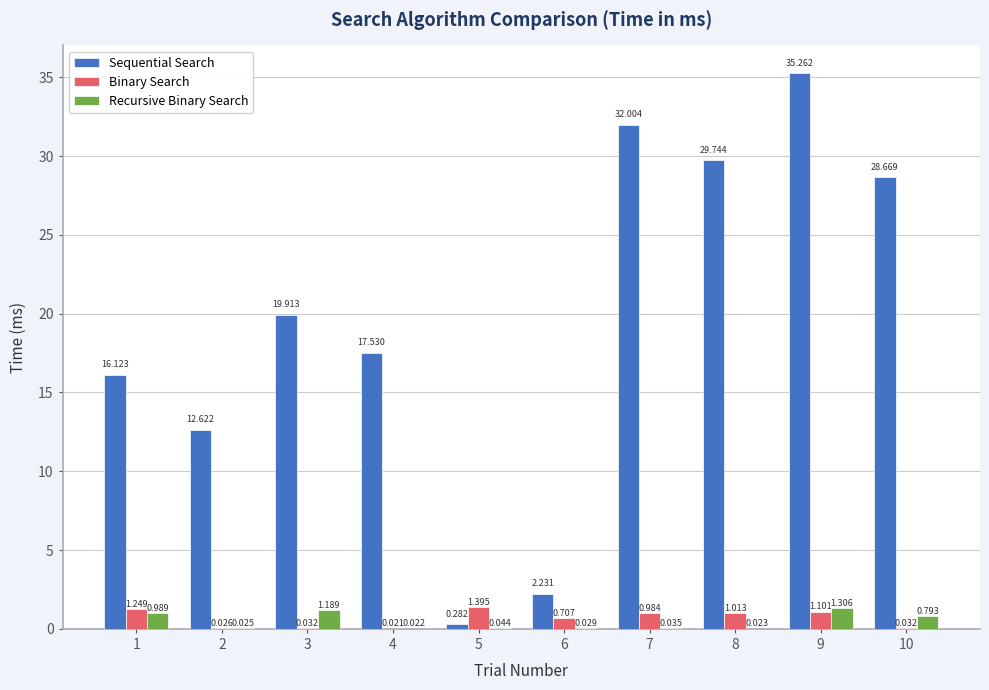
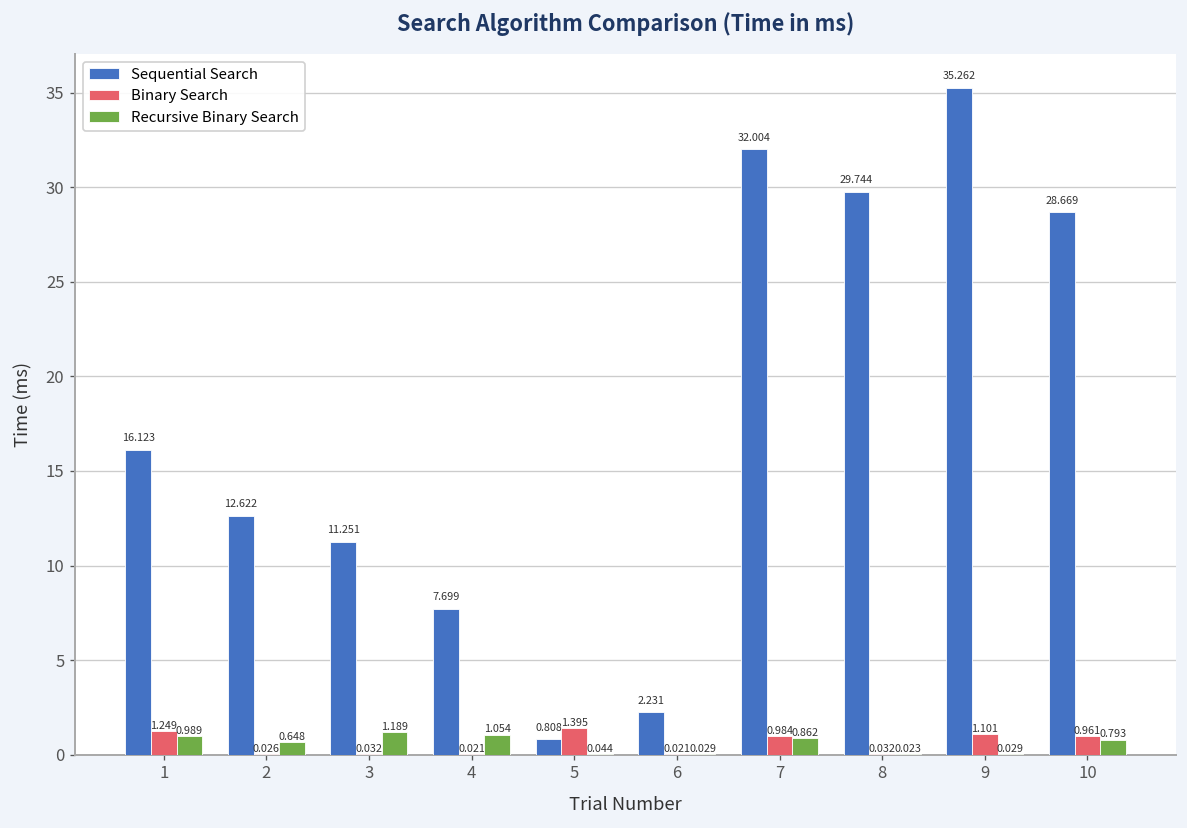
  {
    "Sequential Search": {
      "1": 16.123,
      "2": 12.622,
-     "3": 19.913,
-     "4": 17.530,
-     "5": 0.282,
+     "3": 11.251,
+     "4": 7.699,
+     "5": 0.808,
      "6": 2.231,
      "7": 32.004,
      "8": 29.744,
      "9": 35.262,
      "10": 28.669
    },
    "Binary Search": {
      "1": 1.249,
      "2": 0.026,
      "3": 0.032,
      "4": 0.021,
      "5": 1.395,
-     "6": 0.707,
+     "6": 0.021,
      "7": 0.984,
-     "8": 1.013,
+     "8": 0.032,
      "9": 1.101,
-     "10": 0.032
+     "10": 0.961
    },
    "Recursive Binary Search": {
      "1": 0.989,
-     "2": 0.025,
+     "2": 0.648,
      "3": 1.189,
-     "4": 0.022,
+     "4": 1.054,
      "5": 0.044,
      "6": 0.029,
-     "7": 0.035,
+     "7": 0.862,
      "8": 0.023,
-     "9": 1.306,
+     "9": 0.029,
      "10": 0.793
    }
  }
